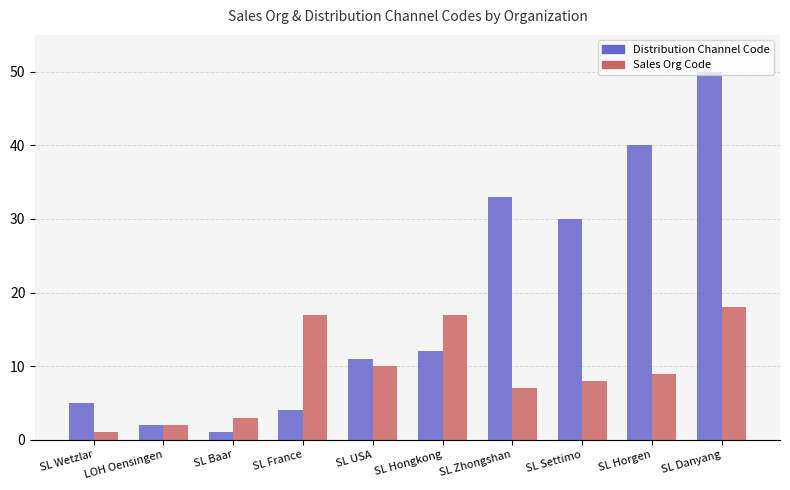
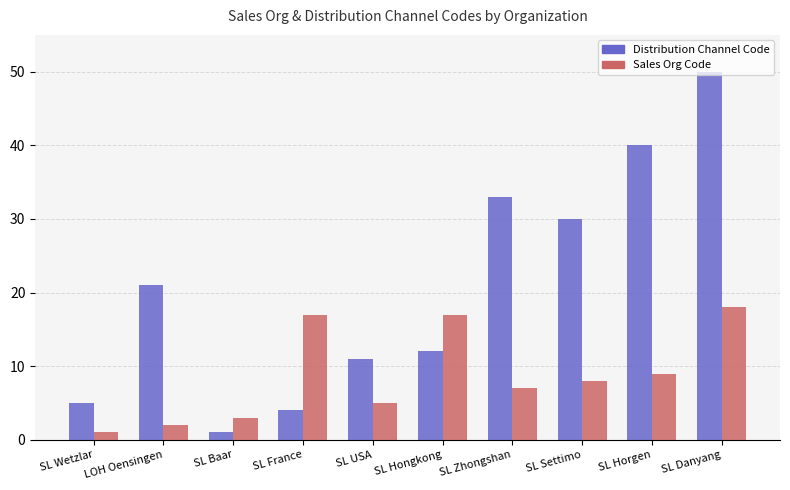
  {
    "Distribution Channel Code": {
      "SL Wetzlar": 5,
-     "LOH Oensingen": 2,
+     "LOH Oensingen": 21,
      "SL Baar": 1,
      "SL France": 4,
      "SL USA": 11,
      "SL Hongkong": 12,
      "SL Zhongshan": 33,
      "SL Settimo": 30,
      "SL Horgen": 40
    },
    "Sales Org Code": {
      "SL Wetzlar": 1,
      "LOH Oensingen": 2,
      "SL Baar": 3,
      "SL France": 17,
-     "SL USA": 10,
+     "SL USA": 5,
      "SL Hongkong": 17,
      "SL Zhongshan": 7,
      "SL Settimo": 8,
      "SL Horgen": 9,
      "SL Danyang": 18
    }
  }
